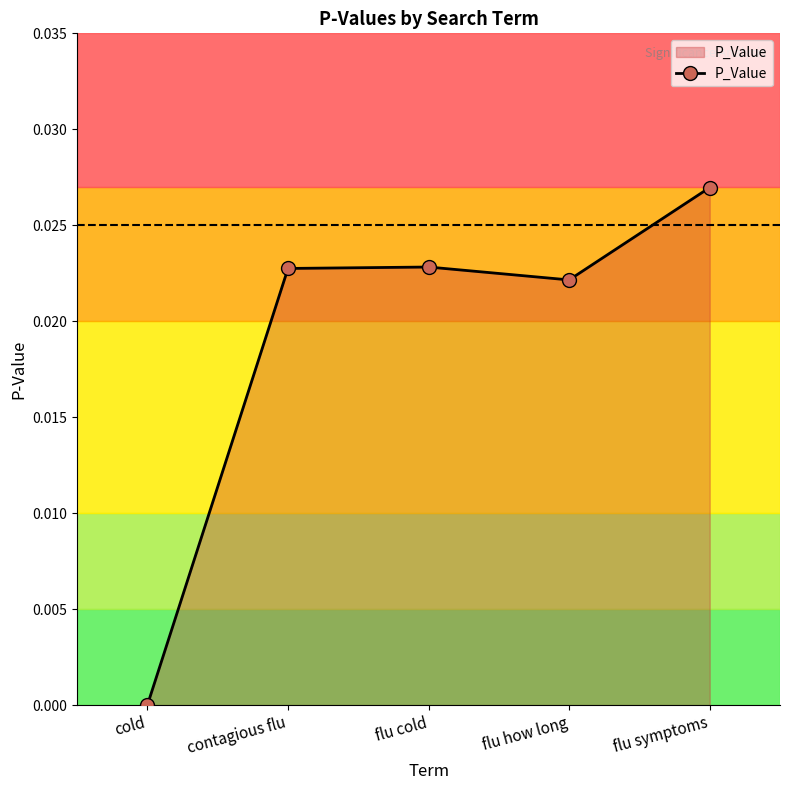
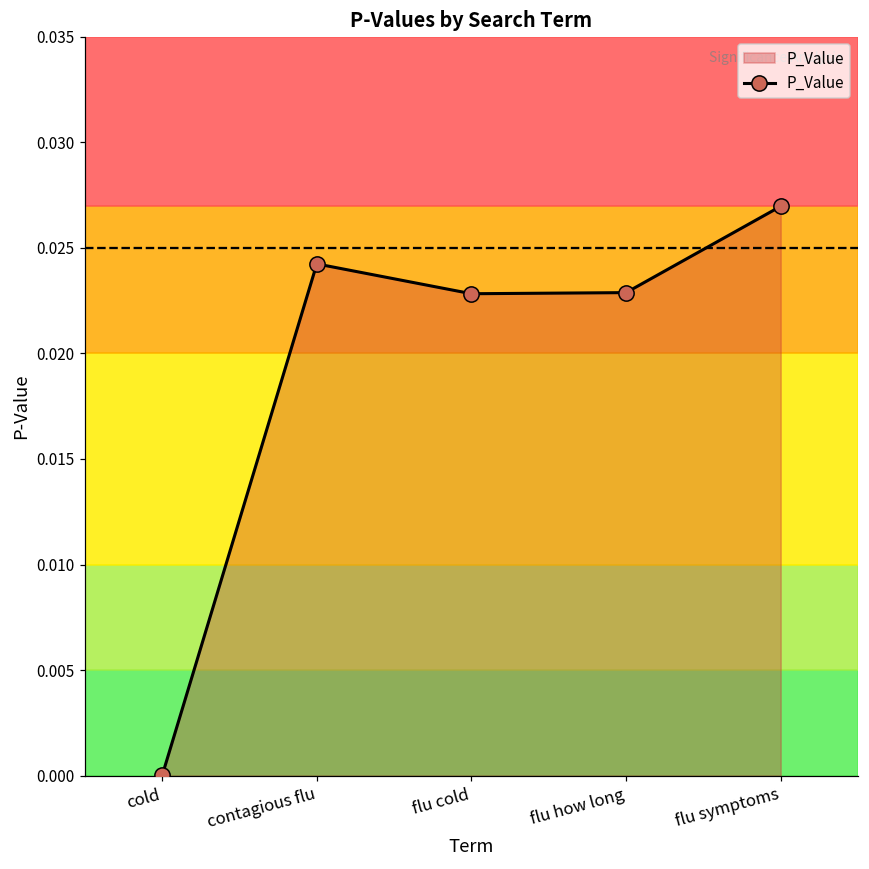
  {
    "cold": 0.0000,
-   "contagious flu": 0.0228,
+   "contagious flu": 0.0242,
    "flu cold": 0.0228,
-   "flu how long": 0.0222,
+   "flu how long": 0.0229,
    "flu symptoms": 0.0270
  }
